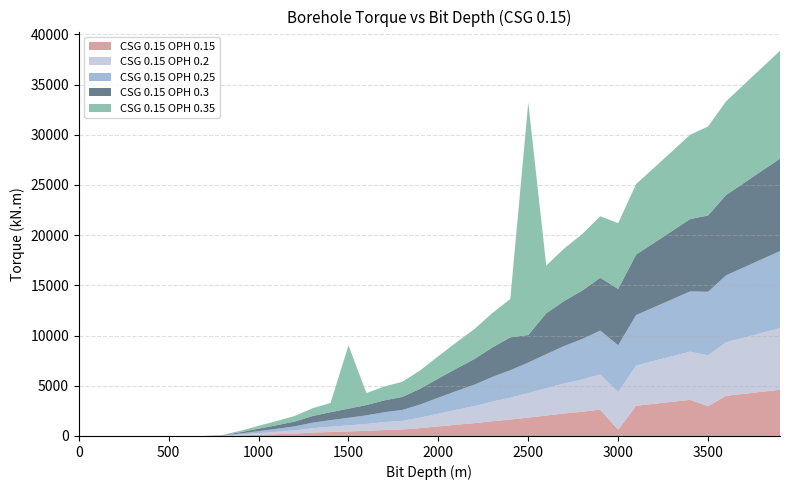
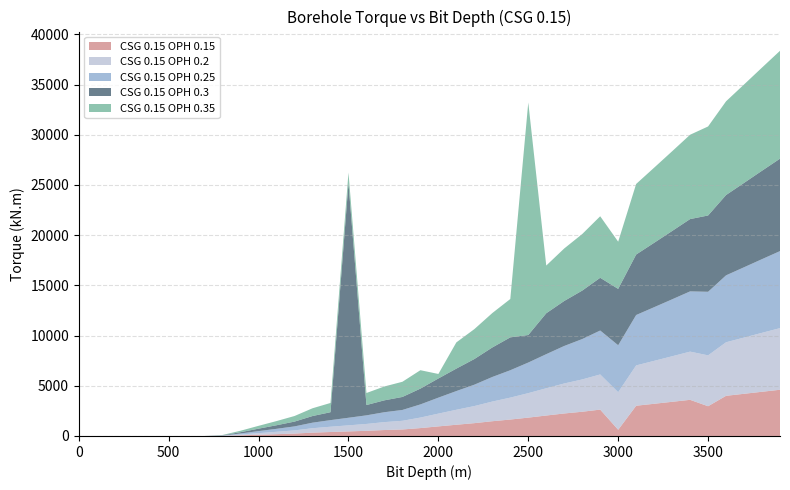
  {
    "CSG 0.15 OPH 0.15": {
      "1500": 500,
      "2000": 1000,
      "2500": 1800,
      "3000": 600,
      "3500": 3000
    },
    "CSG 0.15 OPH 0.3": {
-     "1500": 900,
+     "1500": 23400,
      "2000": 1900,
      "2500": 2700,
      "3000": 5600,
      "3500": 7600
    },
    "CSG 0.15 OPH 0.35": {
      "1000": 300,
-     "1500": 6300,
-     "2000": 2200,
+     "1500": 1100,
+     "2000": 500,
      "2500": 23200,
-     "3000": 6500,
+     "3000": 4700,
      "3500": 8900
    }
  }
